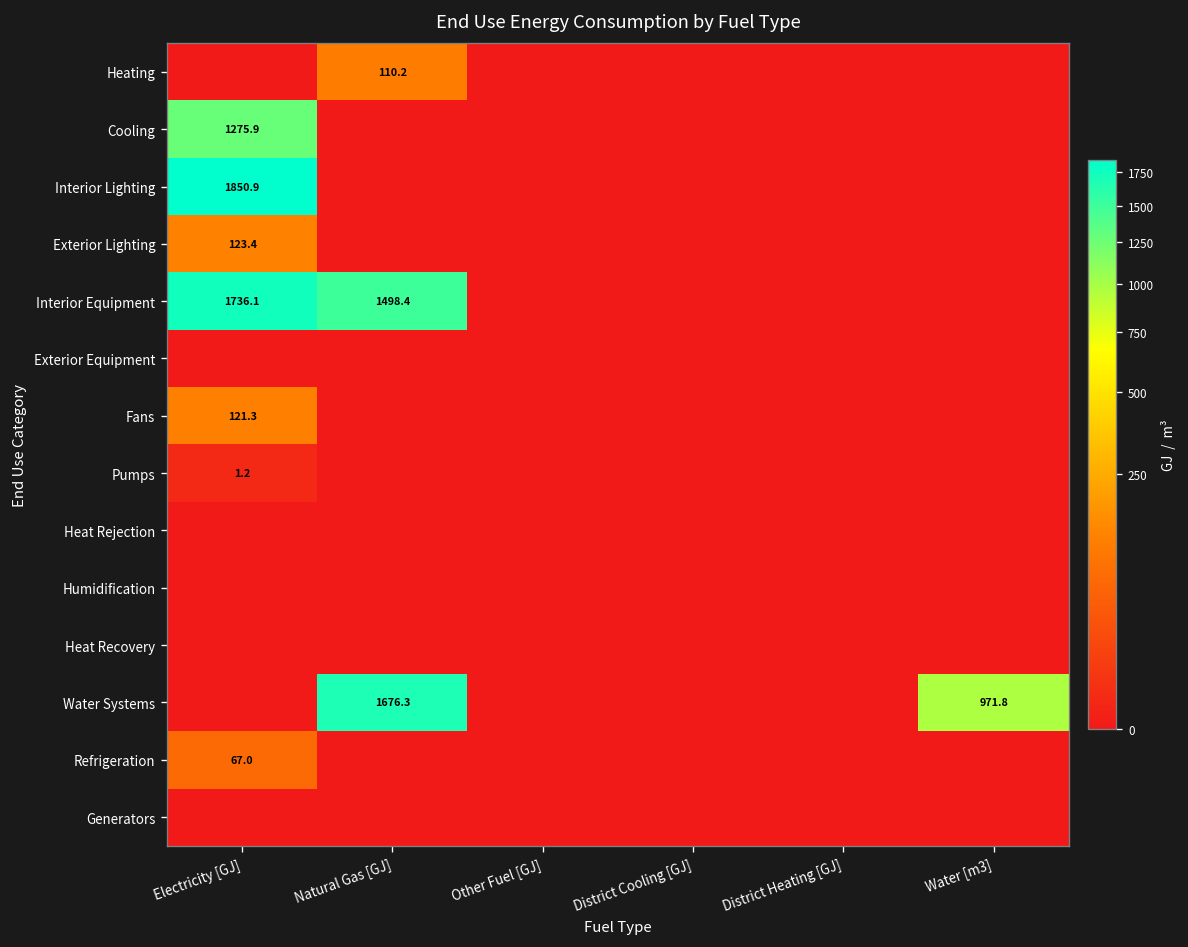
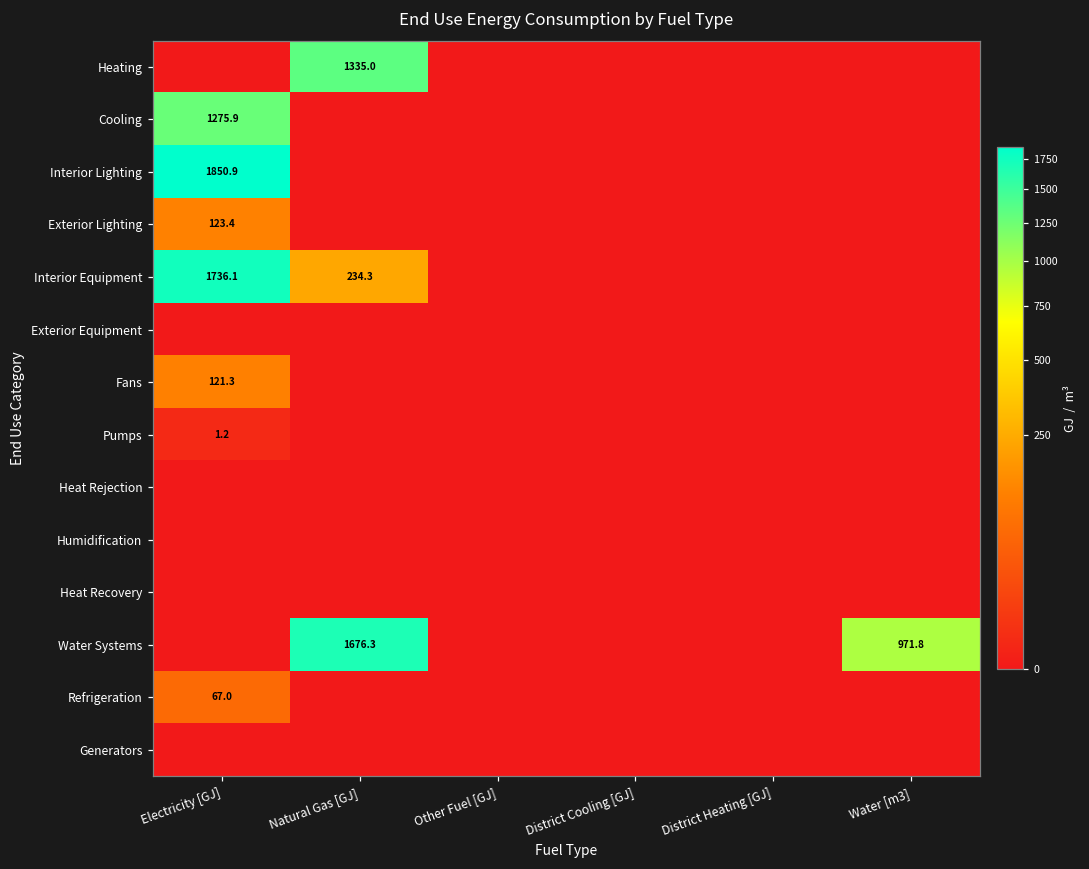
  {
    "Heating": {
-     "Natural Gas [GJ]": 110.2
+     "Natural Gas [GJ]": 1335.0
    },
    "Cooling": {
      "Electricity [GJ]": 1275.9
    },
    "Interior Lighting": {
      "Electricity [GJ]": 1850.9
    },
    "Exterior Lighting": {
      "Electricity [GJ]": 123.4
    },
    "Interior Equipment": {
      "Electricity [GJ]": 1736.1,
-     "Natural Gas [GJ]": 1498.4
+     "Natural Gas [GJ]": 234.3
    },
    "Fans": {
      "Electricity [GJ]": 121.3
    },
    "Pumps": {
      "Electricity [GJ]": 1.2
    },
    "Water Systems": {
      "Natural Gas [GJ]": 1676.3,
      "Water [m3]": 971.8
    },
    "Refrigeration": {
      "Electricity [GJ]": 67.0
    }
  }
